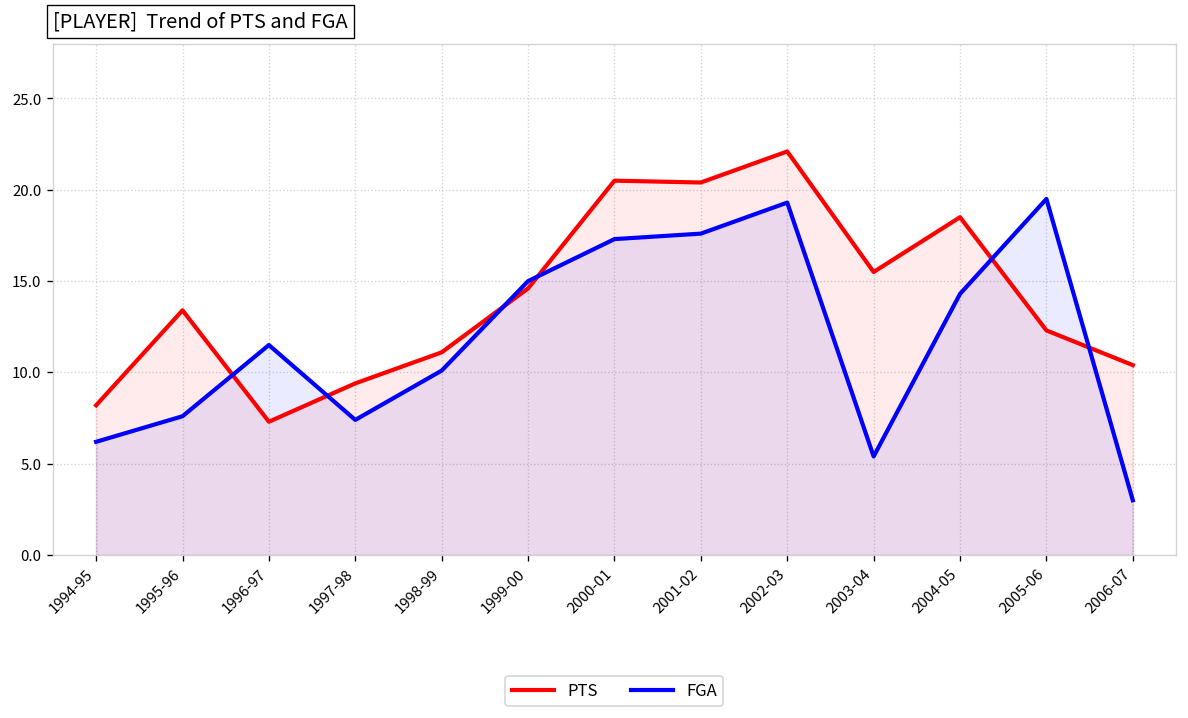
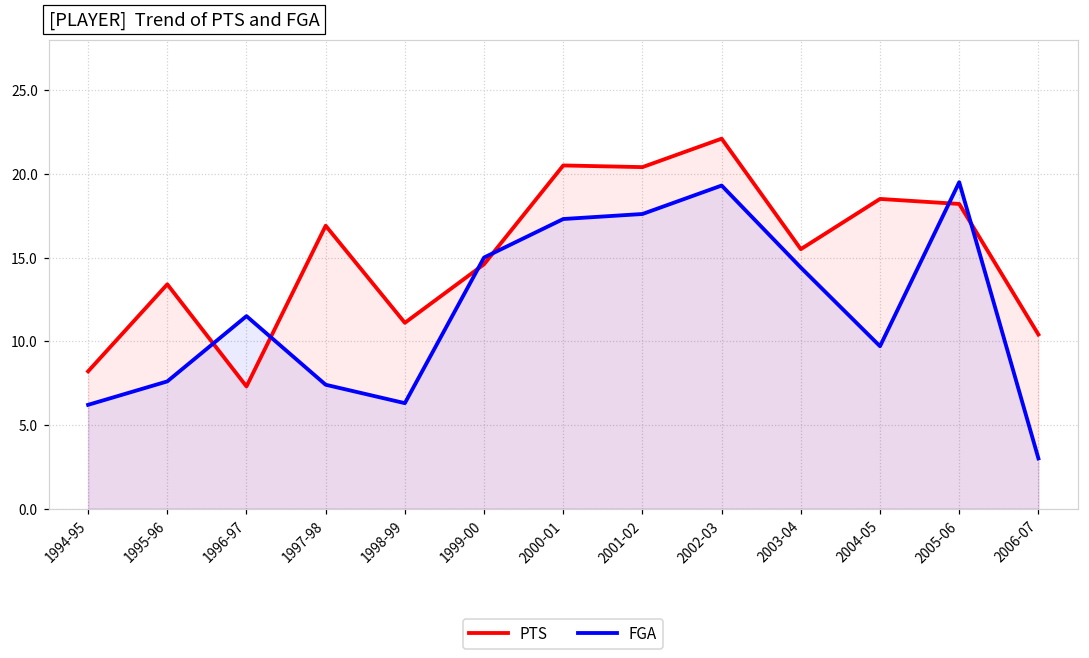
  {
    "PTS": {
      "1994-95": 8.2,
      "1995-96": 13.4,
      "1996-97": 7.3,
-     "1997-98": 9.4,
+     "1997-98": 16.9,
      "1998-99": 11.1,
      "1999-00": 14.6,
      "2000-01": 20.5,
      "2001-02": 20.4,
      "2002-03": 22.1,
      "2003-04": 15.5,
      "2004-05": 18.5,
-     "2005-06": 12.3,
+     "2005-06": 18.2,
      "2006-07": 10.4
    },
    "FGA": {
      "1994-95": 6.2,
      "1995-96": 7.6,
      "1996-97": 11.5,
      "1997-98": 7.4,
-     "1998-99": 10.1,
+     "1998-99": 6.3,
      "1999-00": 15.0,
      "2000-01": 17.3,
      "2001-02": 17.6,
      "2002-03": 19.3,
-     "2003-04": 5.4,
-     "2004-05": 14.3,
+     "2003-04": 14.4,
+     "2004-05": 9.7,
      "2005-06": 19.5,
      "2006-07": 3.0
    }
  }
